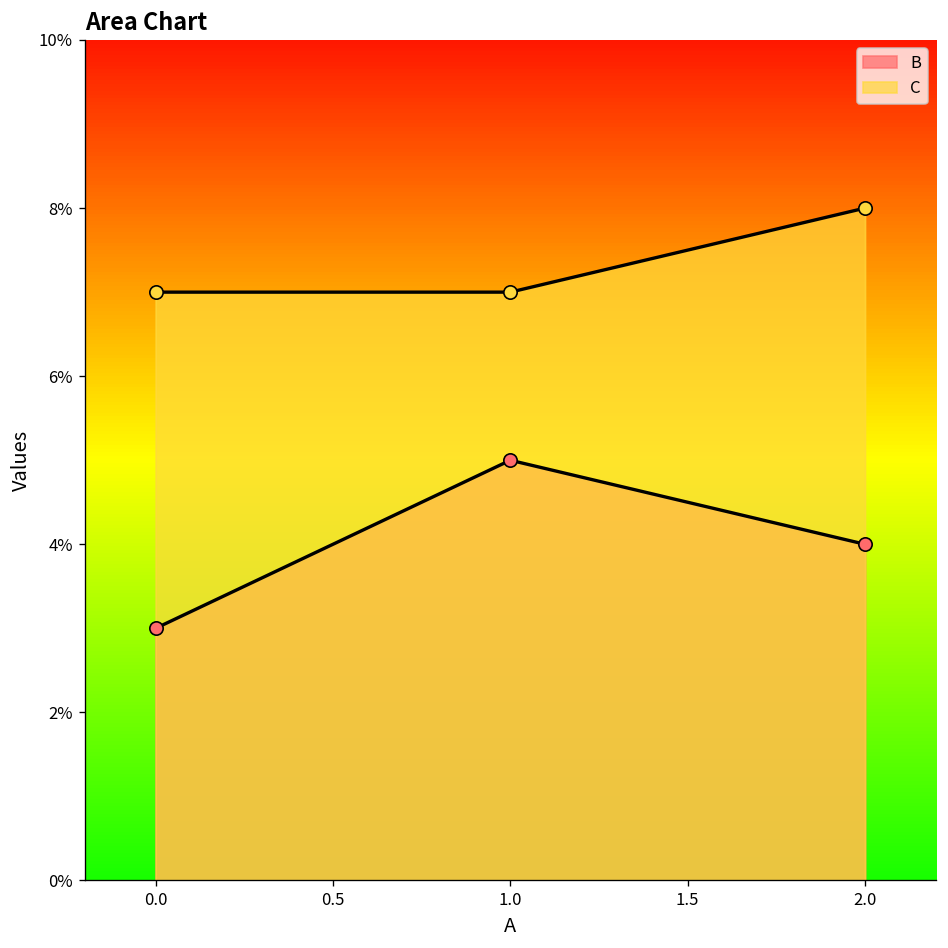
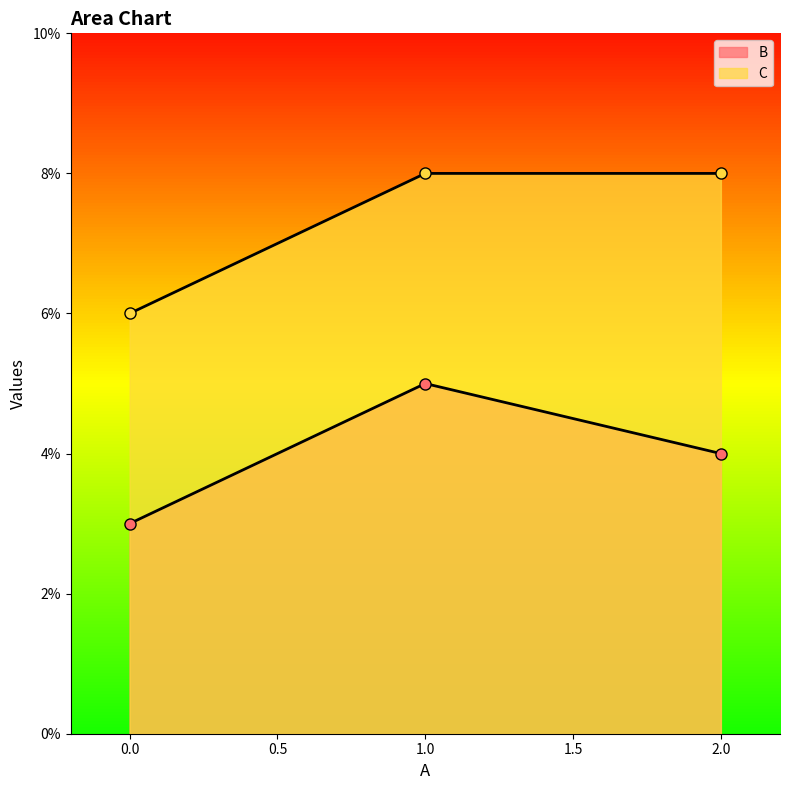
  {
    "B": {
      "0.0": "3%",
      "1.0": "5%",
      "2.0": "4%"
    },
    "C": {
-     "0.0": "7%",
-     "1.0": "7%",
+     "0.0": "6%",
+     "1.0": "8%",
      "2.0": "8%"
    }
  }
